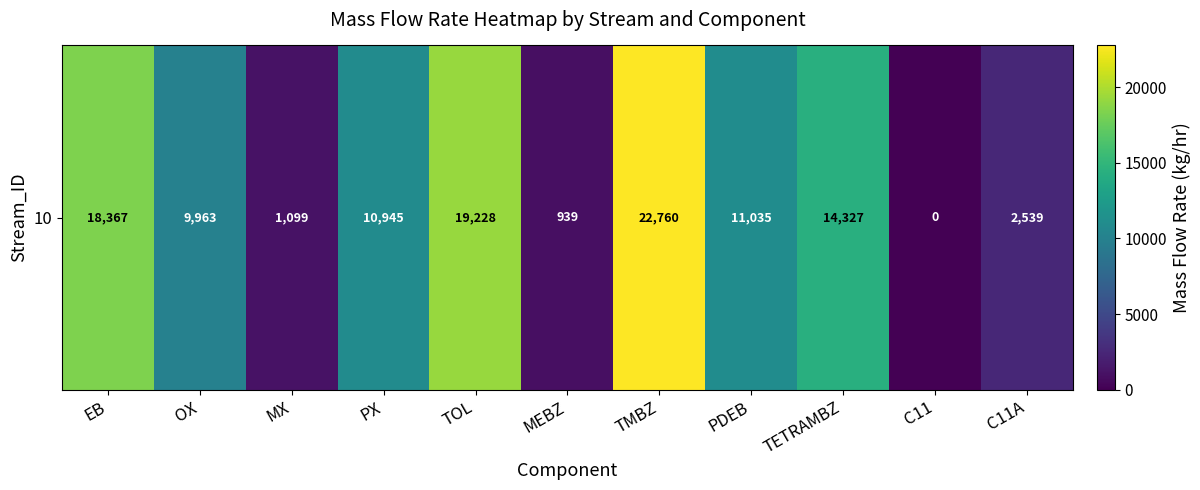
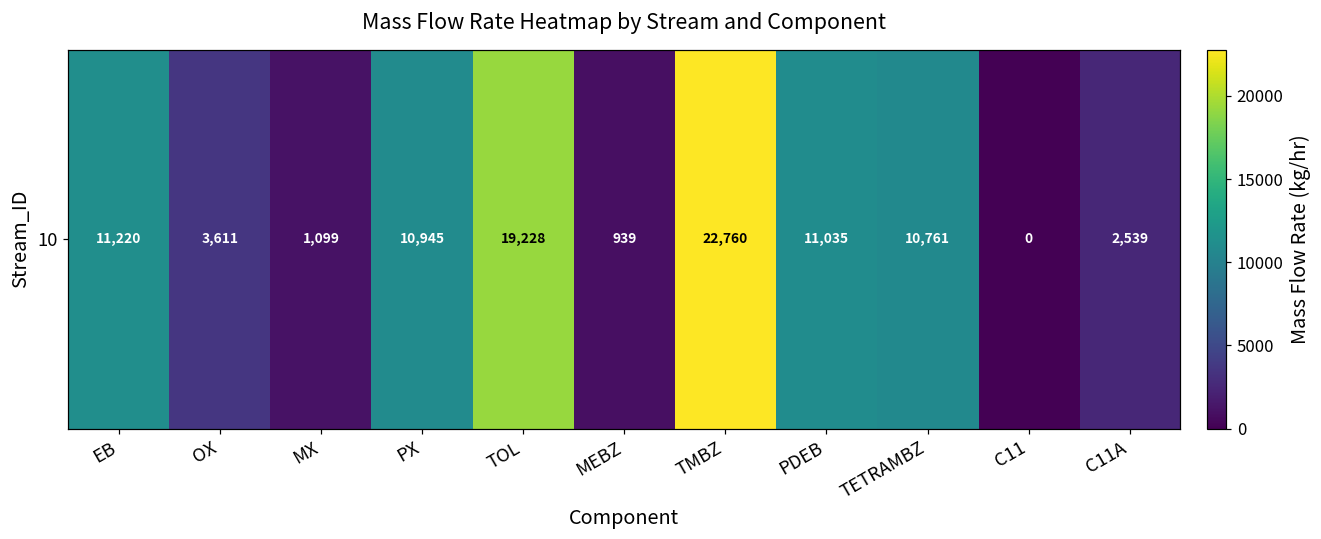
  {
    "10": {
-     "EB": "18,367",
-     "OX": "9,963",
+     "EB": "11,220",
+     "OX": "3,611",
      "MX": "1,099",
      "PX": "10,945",
      "TOL": "19,228",
      "MEBZ": "939",
      "TMBZ": "22,760",
      "PDEB": "11,035",
-     "TETRAMBZ": "14,327",
+     "TETRAMBZ": "10,761",
      "C11": "0",
      "C11A": "2,539"
    }
  }
